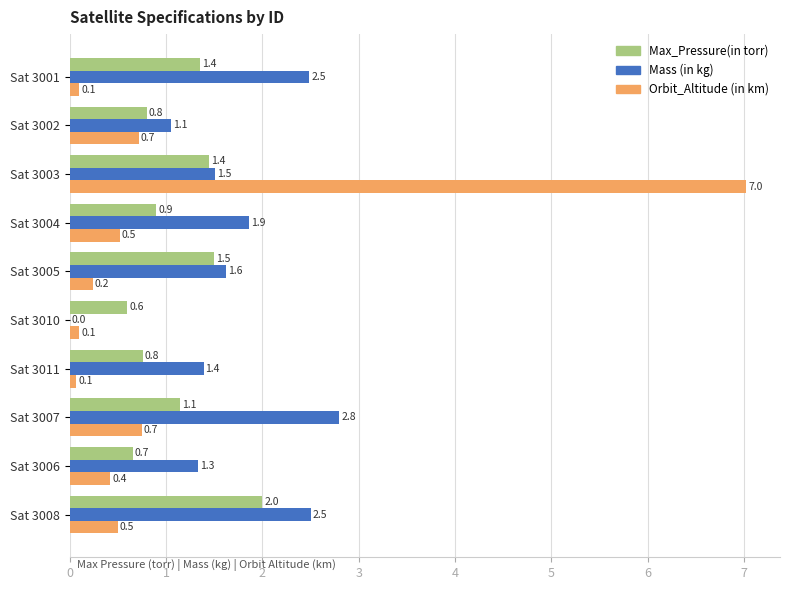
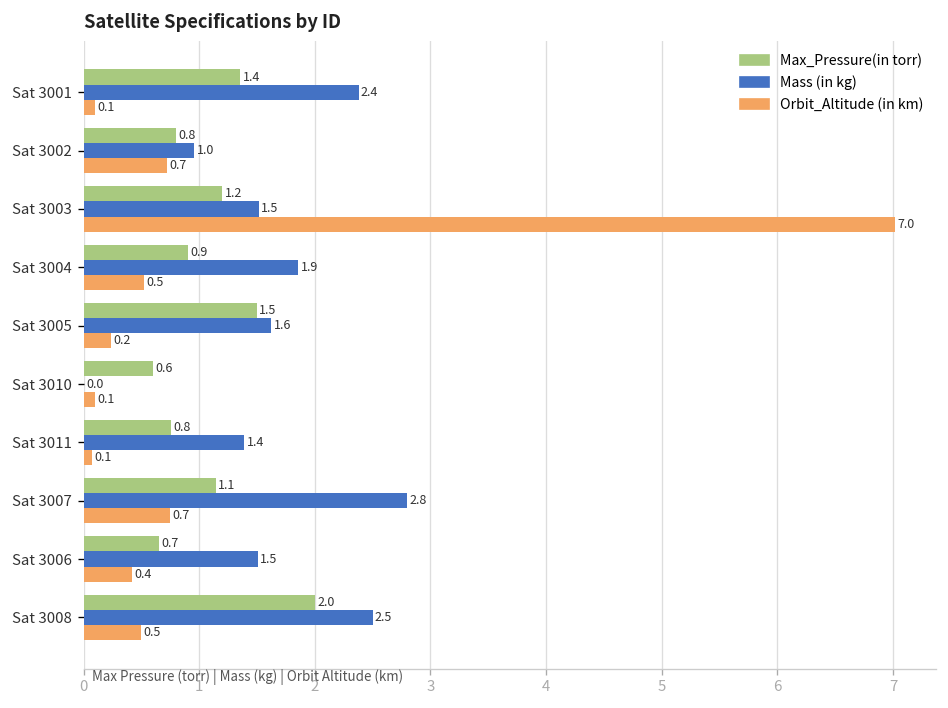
  {
    "Max_Pressure(in torr)": {
      "Sat 3001": 1.4,
      "Sat 3002": 0.8,
-     "Sat 3003": 1.4,
+     "Sat 3003": 1.2,
      "Sat 3004": 0.9,
      "Sat 3005": 1.5,
      "Sat 3010": 0.6,
      "Sat 3011": 0.8,
      "Sat 3007": 1.1,
      "Sat 3006": 0.7,
      "Sat 3008": 2.0
    },
    "Mass (in kg)": {
-     "Sat 3001": 2.5,
-     "Sat 3002": 1.1,
+     "Sat 3001": 2.4,
+     "Sat 3002": 1.0,
      "Sat 3003": 1.5,
      "Sat 3004": 1.9,
      "Sat 3005": 1.6,
      "Sat 3010": 0.0,
      "Sat 3011": 1.4,
      "Sat 3007": 2.8,
-     "Sat 3006": 1.3,
+     "Sat 3006": 1.5,
      "Sat 3008": 2.5
    },
    "Orbit_Altitude (in km)": {
      "Sat 3001": 0.1,
      "Sat 3002": 0.7,
      "Sat 3003": 7.0,
      "Sat 3004": 0.5,
      "Sat 3005": 0.2,
      "Sat 3010": 0.1,
      "Sat 3011": 0.1,
      "Sat 3007": 0.7,
      "Sat 3006": 0.4,
      "Sat 3008": 0.5
    }
  }
